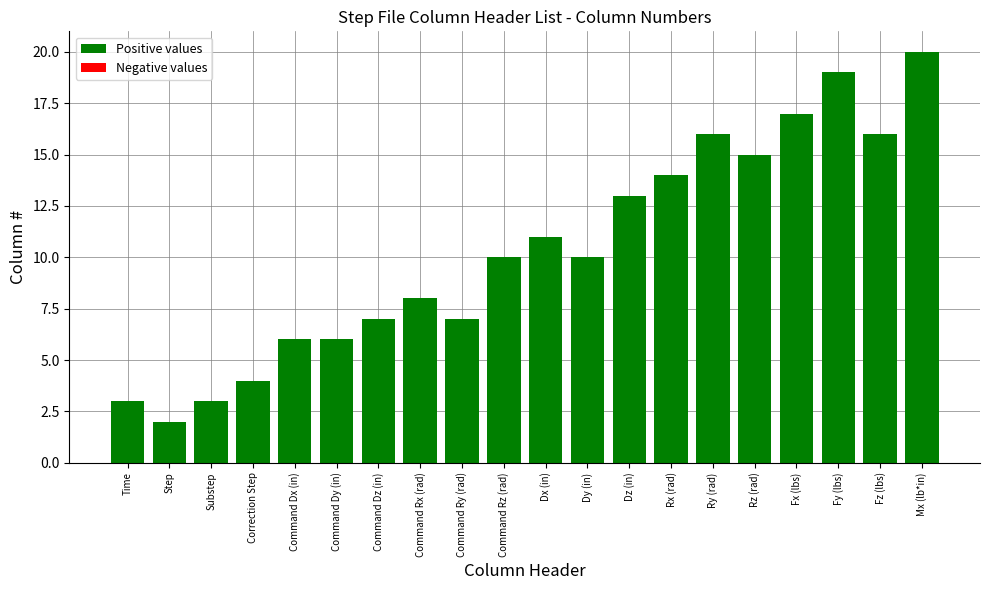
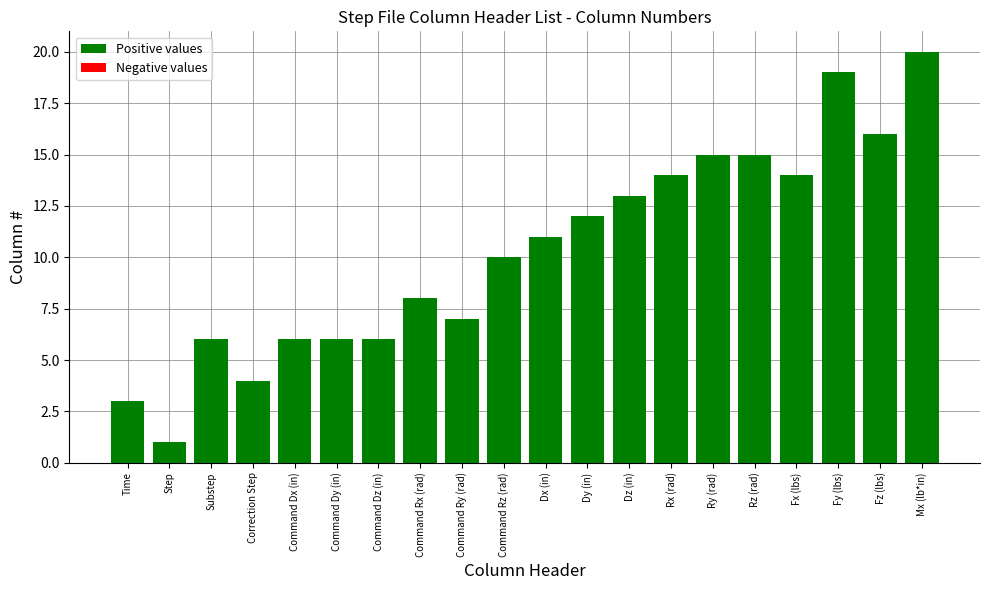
  {
    "Time": 3,
-   "Step": 2,
-   "Substep": 3,
+   "Step": 1,
+   "Substep": 6,
    "Correction Step": 4,
    "Command Dx (in)": 6,
    "Command Dy (in)": 6,
-   "Command Dz (in)": 7,
+   "Command Dz (in)": 6,
    "Command Rx (rad)": 8,
    "Command Ry (rad)": 7,
    "Command Rz (rad)": 10,
    "Dx (in)": 11,
-   "Dy (in)": 10,
+   "Dy (in)": 12,
    "Dz (in)": 13,
    "Rx (rad)": 14,
-   "Ry (rad)": 16,
+   "Ry (rad)": 15,
    "Rz (rad)": 15,
-   "Fx (lbs)": 17,
+   "Fx (lbs)": 14,
    "Fy (lbs)": 19,
    "Fz (lbs)": 16,
    "Mx (lb*in)": 20
  }
